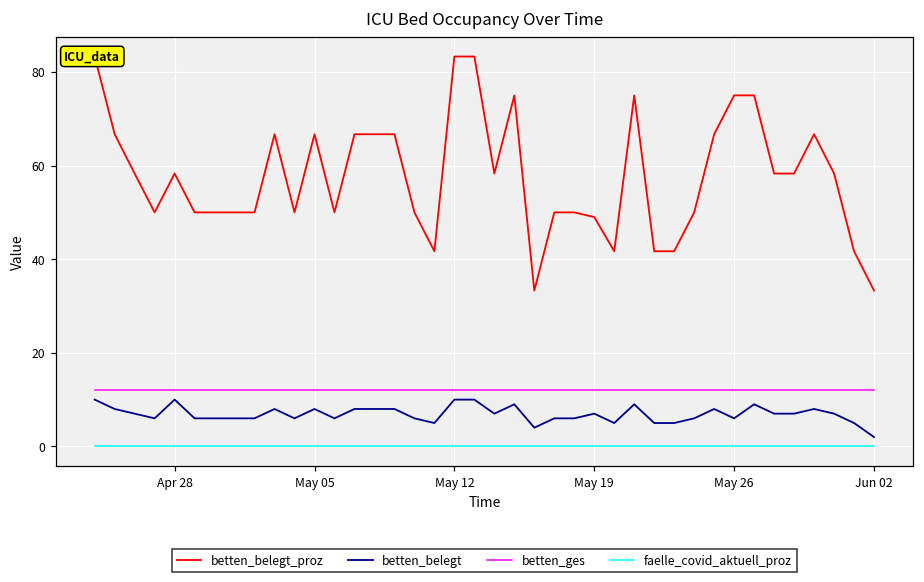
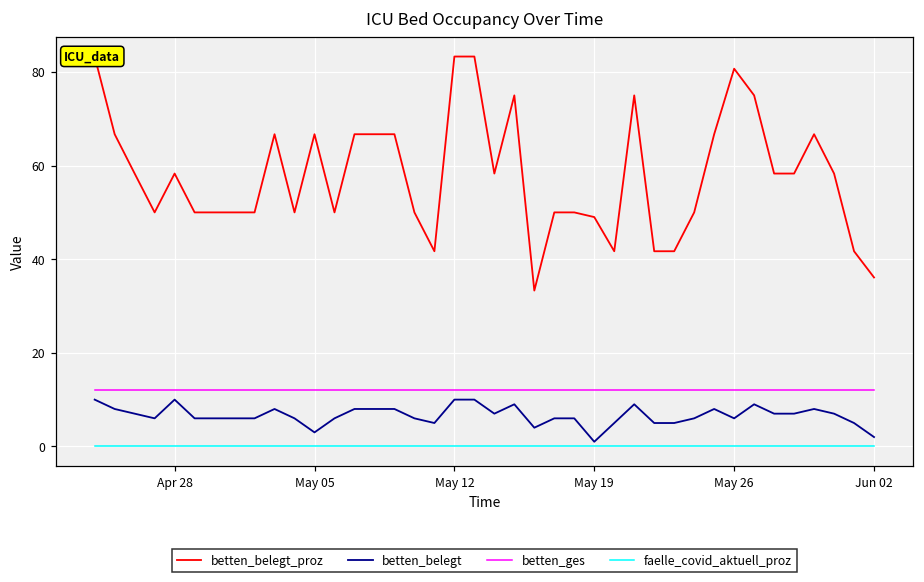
  {
    "betten_belegt_proz": {
      "Apr 28": 58,
      "May 05": 67,
      "May 12": 83,
      "May 19": 49,
-     "May 26": 75,
-     "Jun 02": 33
+     "May 26": 81,
+     "Jun 02": 36
    },
    "betten_belegt": {
      "Apr 28": 10,
-     "May 05": 8,
+     "May 05": 3,
      "May 12": 10,
-     "May 19": 7,
+     "May 19": 1,
      "May 26": 6,
      "Jun 02": 2
    },
    "betten_ges": {
      "Apr 28": 12,
      "May 05": 12,
      "May 12": 12,
      "May 19": 12,
      "May 26": 12,
      "Jun 02": 12
    },
    "faelle_covid_aktuell_proz": {
      "Apr 28": 0,
      "May 05": 0,
      "May 12": 0,
      "May 19": 0,
      "May 26": 0,
      "Jun 02": 0
    }
  }
